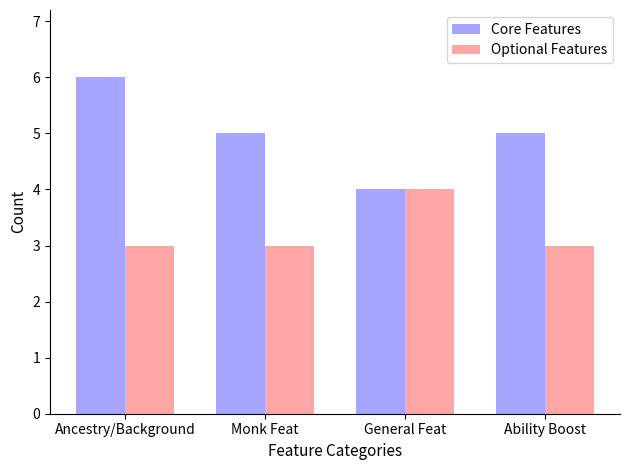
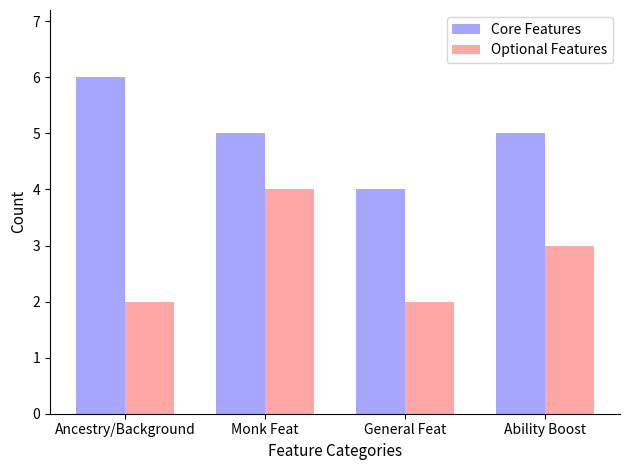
  {
    "Core Features": {
      "Ancestry/Background": 6,
      "Monk Feat": 5,
      "General Feat": 4,
      "Ability Boost": 5
    },
    "Optional Features": {
-     "Ancestry/Background": 3,
-     "Monk Feat": 3,
-     "General Feat": 4,
+     "Ancestry/Background": 2,
+     "Monk Feat": 4,
+     "General Feat": 2,
      "Ability Boost": 3
    }
  }
